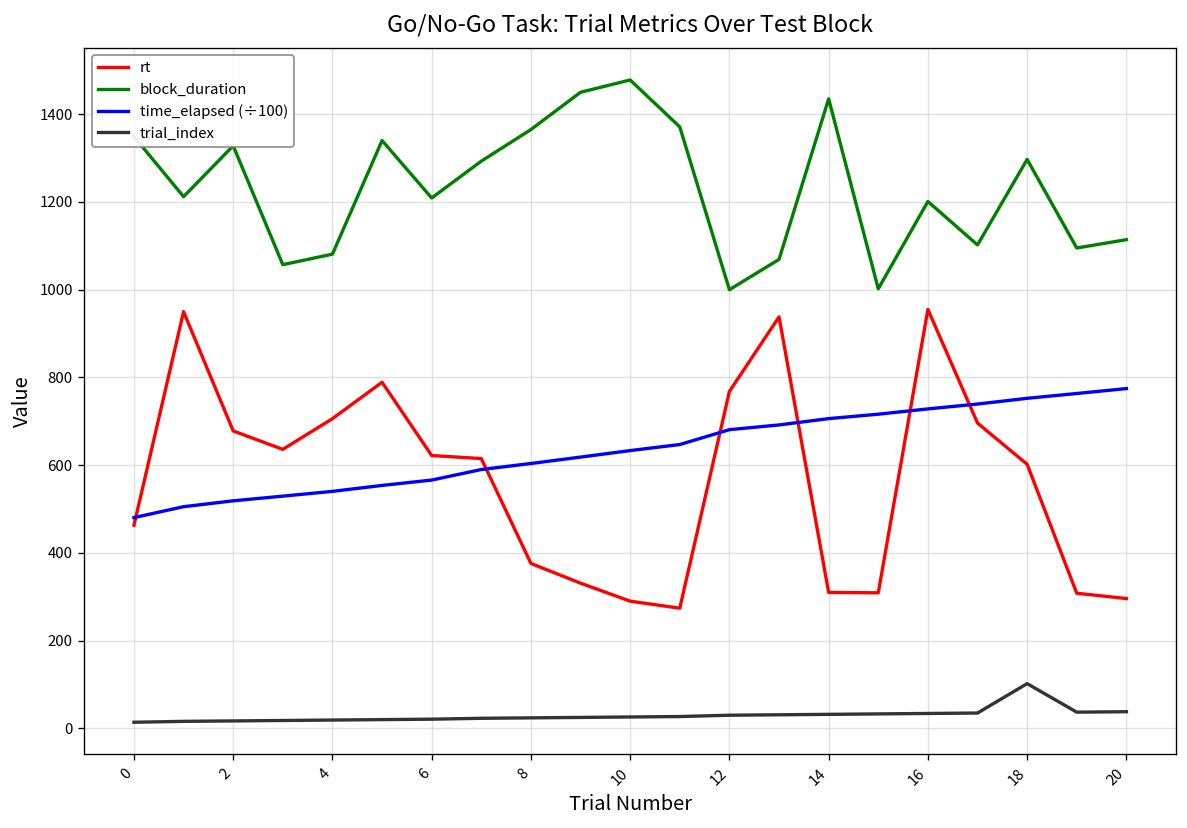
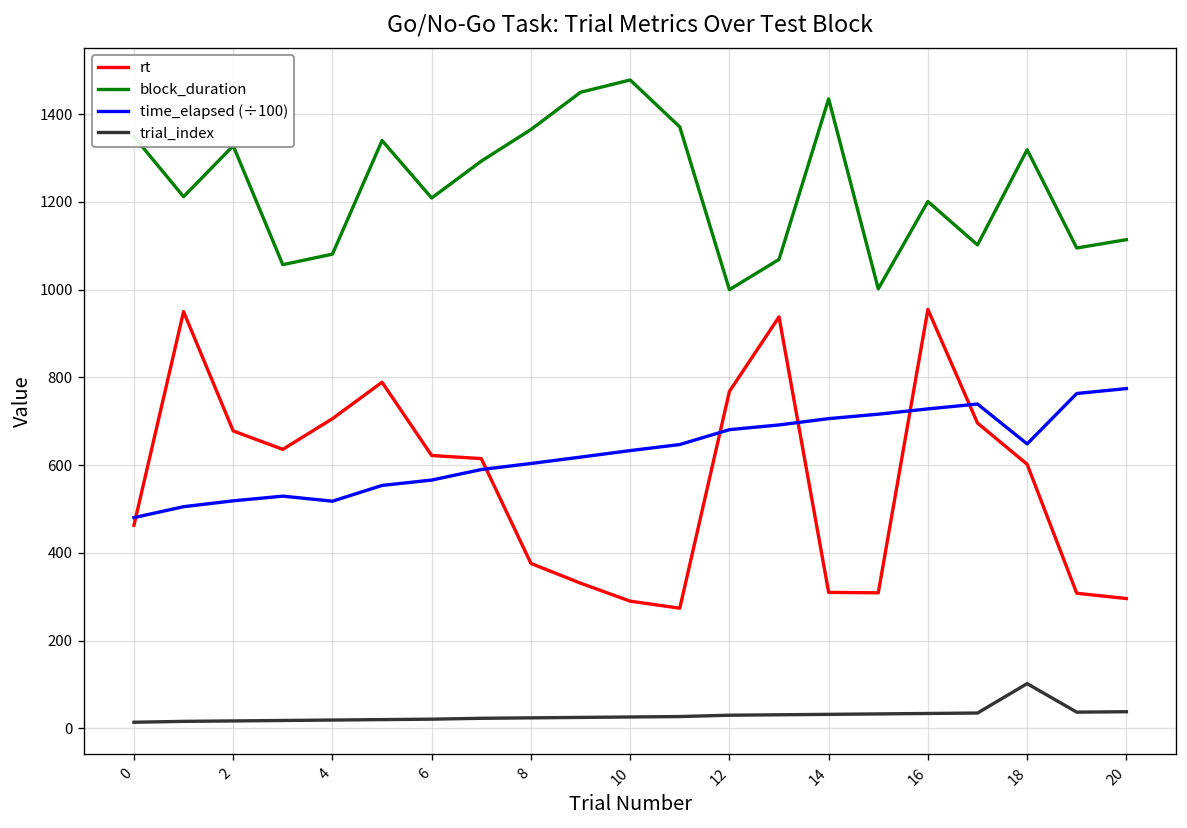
  {
    "rt": {
      "0": 460,
      "2": 680,
      "4": 710,
      "6": 620,
      "8": 380,
      "10": 290,
      "12": 770,
      "14": 310,
      "16": 960,
      "18": 600,
      "20": 300
    },
    "block_duration": {
      "4": 1080,
      "6": 1210,
      "8": 1370,
      "10": 1480,
      "12": 1000,
      "14": 1440,
      "16": 1200,
-     "18": 1300,
+     "18": 1320,
      "20": 1110
    },
    "time_elapsed (÷100)": {
      "0": 480,
      "2": 520,
-     "4": 540,
+     "4": 520,
      "6": 570,
      "8": 600,
      "10": 630,
      "12": 680,
      "14": 710,
      "16": 730,
-     "18": 750,
+     "18": 650,
      "20": 770
    },
    "trial_index": {
      "0": 10,
      "2": 20,
      "4": 20,
      "6": 20,
      "8": 20,
      "10": 30,
      "12": 30,
      "14": 30,
      "16": 30,
      "18": 100,
      "20": 40
    }
  }
